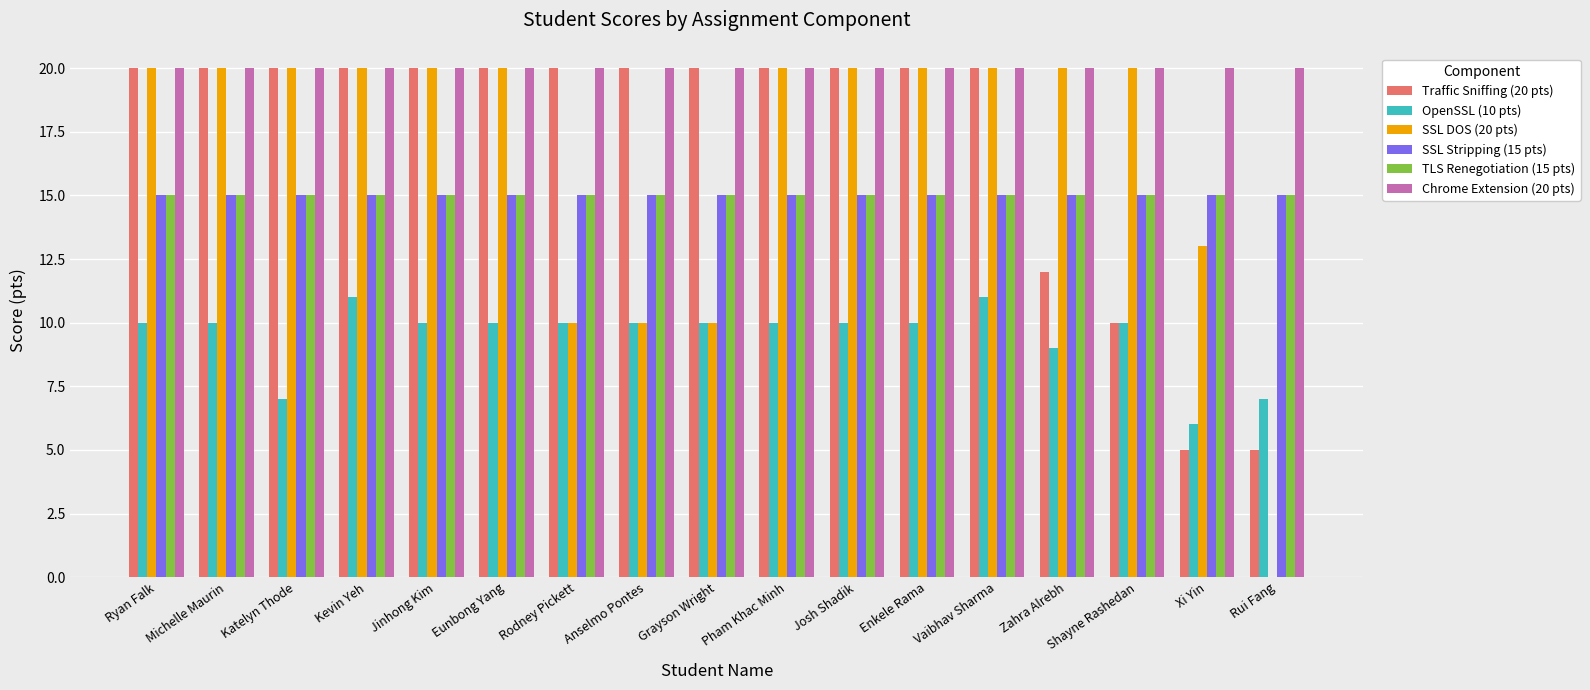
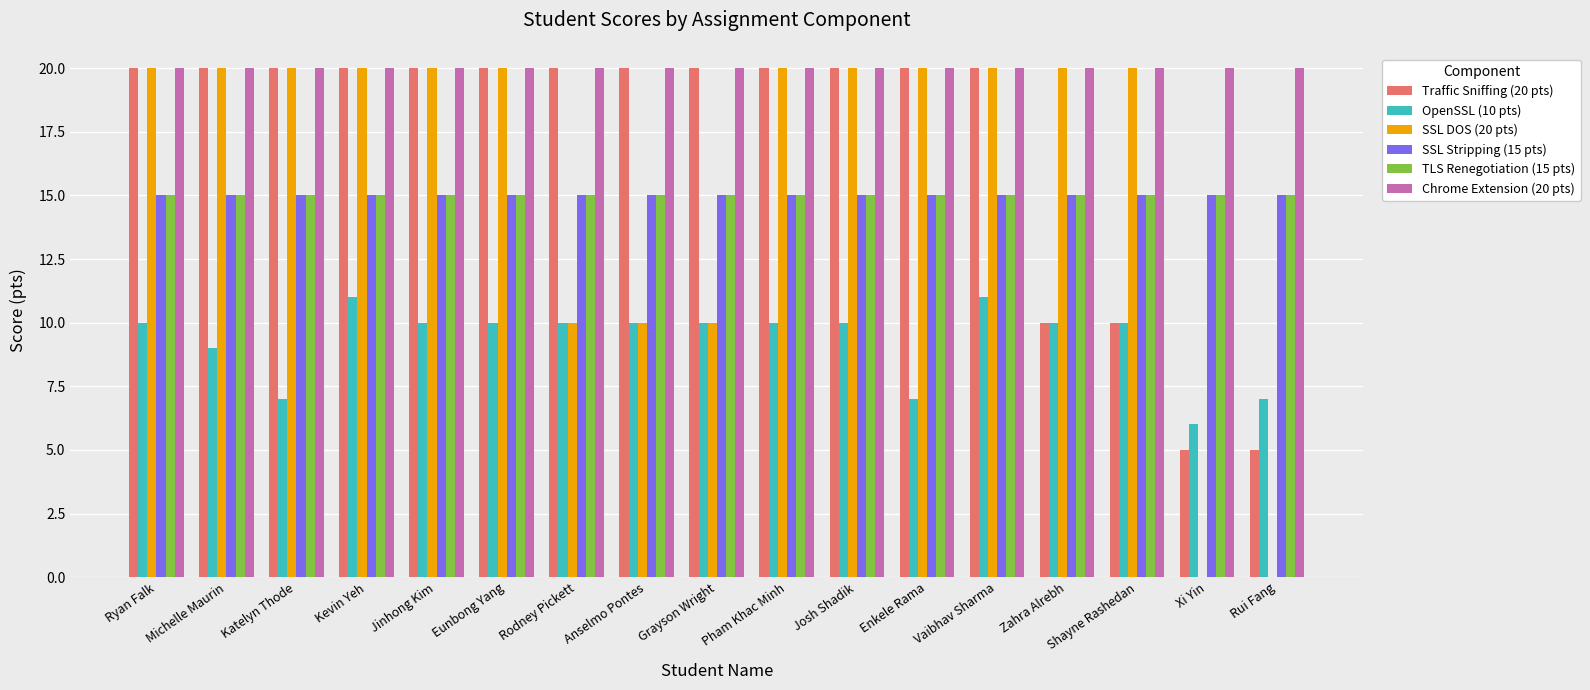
  {
    "Traffic Sniffing (20 pts)": {
      "Ryan Falk": 20,
      "Michelle Maurin": 20,
      "Katelyn Thode": 20,
      "Kevin Yeh": 20,
      "Jinhong Kim": 20,
      "Eunbong Yang": 20,
      "Rodney Pickett": 20,
      "Anselmo Pontes": 20,
      "Grayson Wright": 20,
      "Pham Khac Minh": 20,
      "Josh Shadik": 20,
      "Enkele Rama": 20,
      "Vaibhav Sharma": 20,
-     "Zahra Alrebh": 12,
+     "Zahra Alrebh": 10,
      "Shayne Rashedan": 10,
      "Xi Yin": 5,
      "Rui Fang": 5
    },
    "OpenSSL (10 pts)": {
      "Ryan Falk": 10,
-     "Michelle Maurin": 10,
+     "Michelle Maurin": 9,
      "Katelyn Thode": 7,
      "Kevin Yeh": 11,
      "Jinhong Kim": 10,
      "Eunbong Yang": 10,
      "Rodney Pickett": 10,
      "Anselmo Pontes": 10,
      "Grayson Wright": 10,
      "Pham Khac Minh": 10,
      "Josh Shadik": 10,
-     "Enkele Rama": 10,
+     "Enkele Rama": 7,
      "Vaibhav Sharma": 11,
-     "Zahra Alrebh": 9,
+     "Zahra Alrebh": 10,
      "Shayne Rashedan": 10,
      "Xi Yin": 6,
      "Rui Fang": 7
    },
    "SSL DOS (20 pts)": {
      "Ryan Falk": 20,
      "Michelle Maurin": 20,
      "Katelyn Thode": 20,
      "Kevin Yeh": 20,
      "Jinhong Kim": 20,
      "Eunbong Yang": 20,
      "Rodney Pickett": 10,
      "Anselmo Pontes": 10,
      "Grayson Wright": 10,
      "Pham Khac Minh": 20,
      "Josh Shadik": 20,
      "Enkele Rama": 20,
      "Vaibhav Sharma": 20,
      "Zahra Alrebh": 20,
      "Shayne Rashedan": 20,
-     "Xi Yin": 13,
+     "Xi Yin": 0,
      "Rui Fang": 0
    },
    "SSL Stripping (15 pts)": {
      "Ryan Falk": 15,
      "Michelle Maurin": 15,
      "Katelyn Thode": 15,
      "Kevin Yeh": 15,
      "Jinhong Kim": 15,
      "Eunbong Yang": 15,
      "Rodney Pickett": 15,
      "Anselmo Pontes": 15,
      "Grayson Wright": 15,
      "Pham Khac Minh": 15,
      "Josh Shadik": 15,
      "Enkele Rama": 15,
      "Vaibhav Sharma": 15,
      "Zahra Alrebh": 15,
      "Shayne Rashedan": 15,
      "Xi Yin": 15,
      "Rui Fang": 15
    },
    "TLS Renegotiation (15 pts)": {
      "Ryan Falk": 15,
      "Michelle Maurin": 15,
      "Katelyn Thode": 15,
      "Kevin Yeh": 15,
      "Jinhong Kim": 15,
      "Eunbong Yang": 15,
      "Rodney Pickett": 15,
      "Anselmo Pontes": 15,
      "Grayson Wright": 15,
      "Pham Khac Minh": 15,
      "Josh Shadik": 15,
      "Enkele Rama": 15,
      "Vaibhav Sharma": 15,
      "Zahra Alrebh": 15,
      "Shayne Rashedan": 15,
      "Xi Yin": 15,
      "Rui Fang": 15
    },
    "Chrome Extension (20 pts)": {
      "Ryan Falk": 20,
      "Michelle Maurin": 20,
      "Katelyn Thode": 20,
      "Kevin Yeh": 20,
      "Jinhong Kim": 20,
      "Eunbong Yang": 20,
      "Rodney Pickett": 20,
      "Anselmo Pontes": 20,
      "Grayson Wright": 20,
      "Pham Khac Minh": 20,
      "Josh Shadik": 20,
      "Enkele Rama": 20,
      "Vaibhav Sharma": 20,
      "Zahra Alrebh": 20,
      "Shayne Rashedan": 20,
      "Xi Yin": 20,
      "Rui Fang": 20
    }
  }
